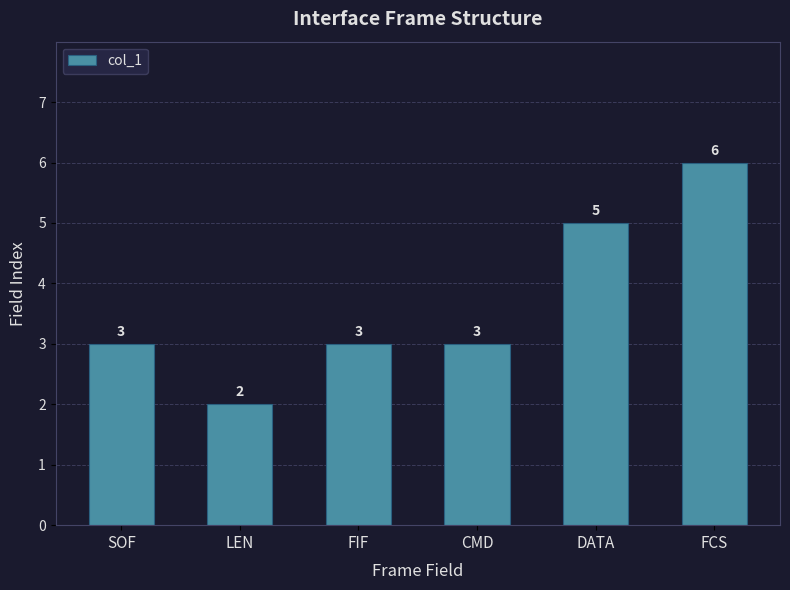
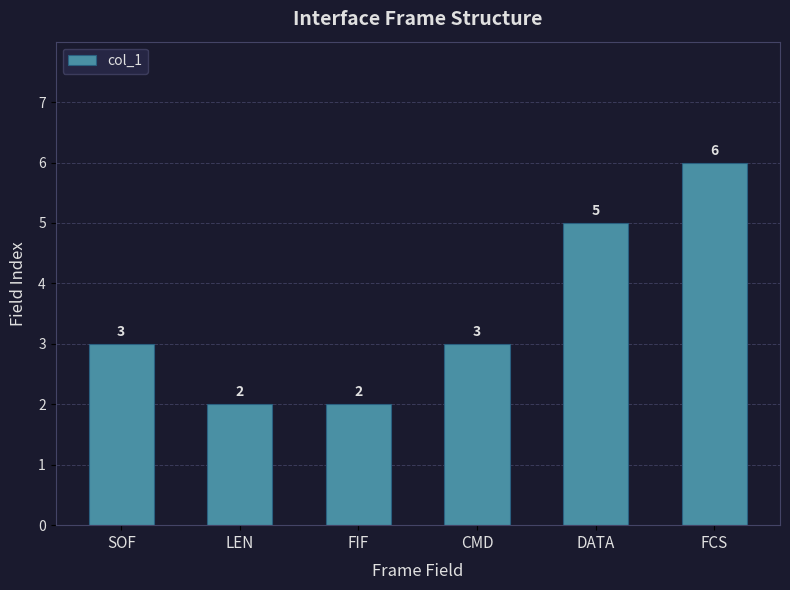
  {
    "SOF": 3,
    "LEN": 2,
-   "FIF": 3,
+   "FIF": 2,
    "CMD": 3,
    "DATA": 5,
    "FCS": 6
  }
